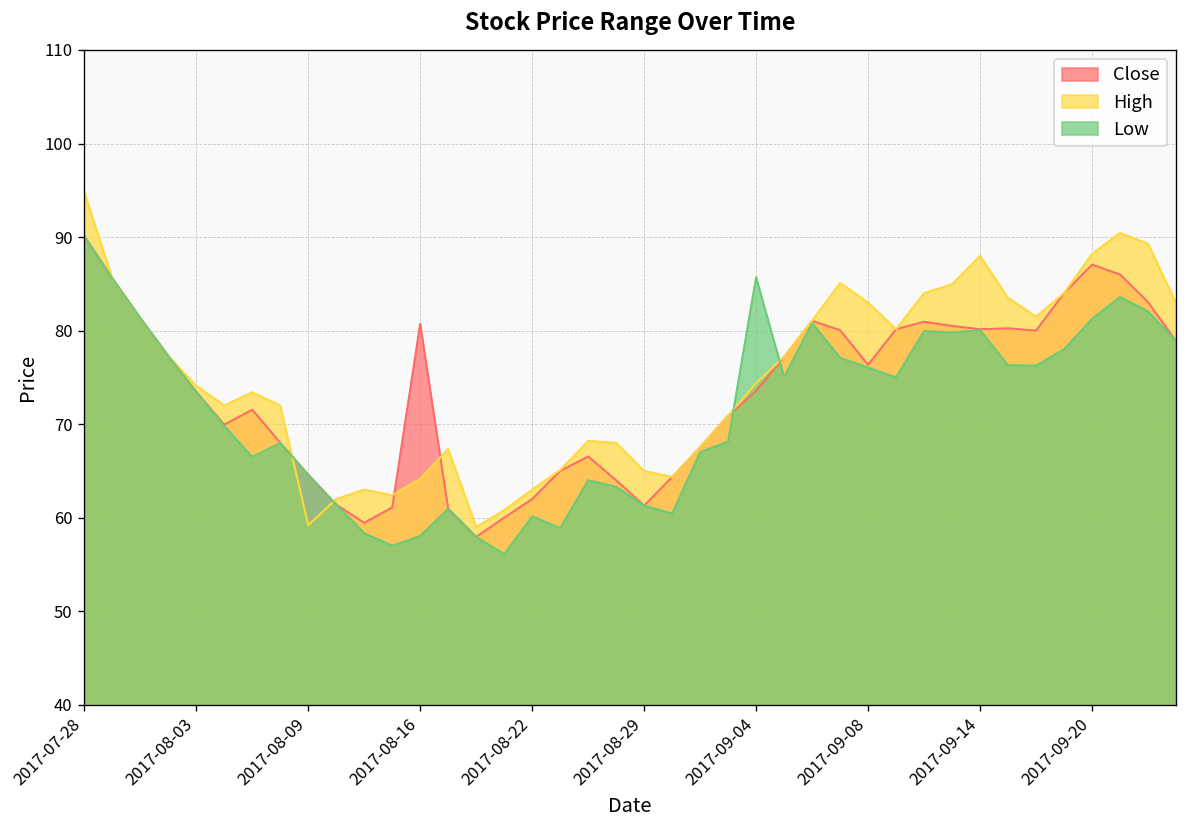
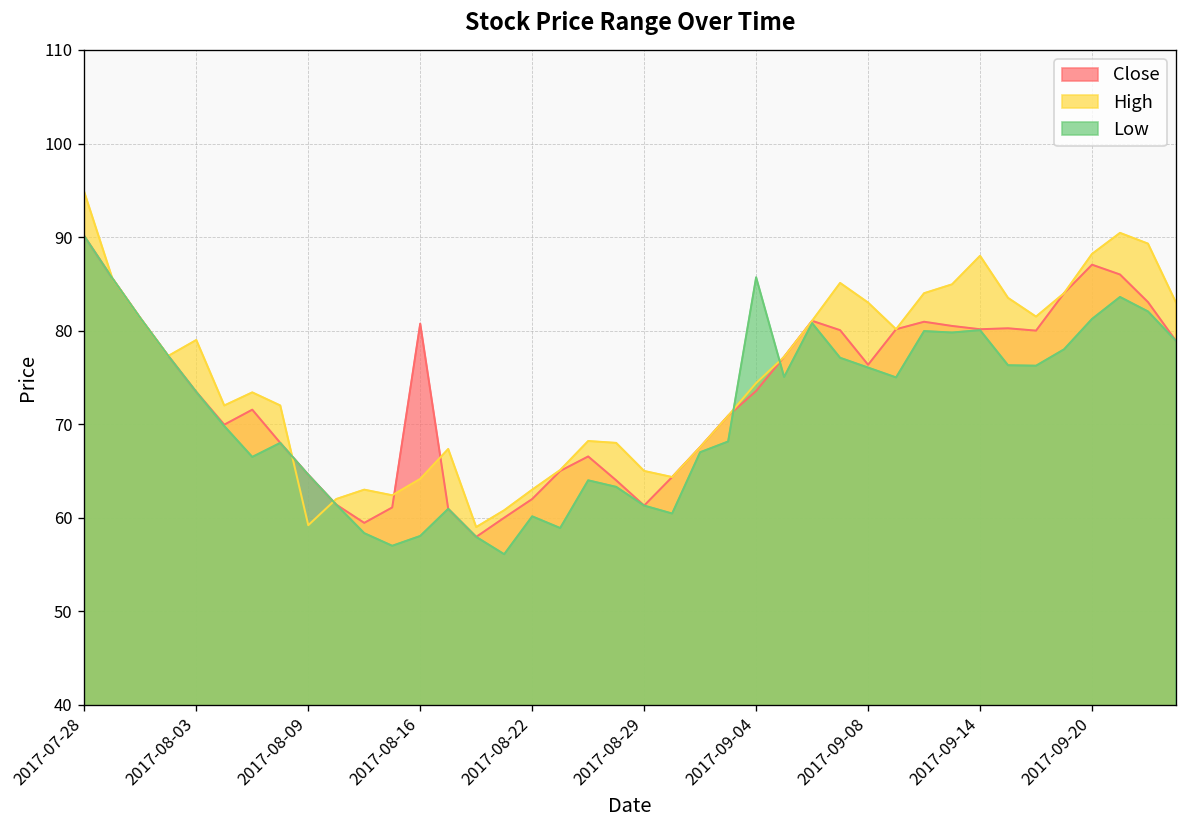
  {
    "Close": {
      "2017-08-16": 81,
      "2017-08-22": 62,
      "2017-09-04": 74,
      "2017-09-20": 87
    },
    "High": {
      "2017-07-28": 95,
-     "2017-08-03": 74,
+     "2017-08-03": 79,
      "2017-08-09": 59,
      "2017-08-16": 64,
      "2017-08-22": 63,
      "2017-08-29": 65,
      "2017-09-04": 74,
      "2017-09-08": 83,
      "2017-09-14": 88,
      "2017-09-20": 88
    },
    "Low": {
      "2017-08-16": 58,
      "2017-08-22": 60,
      "2017-09-04": 86,
      "2017-09-20": 81
    }
  }
